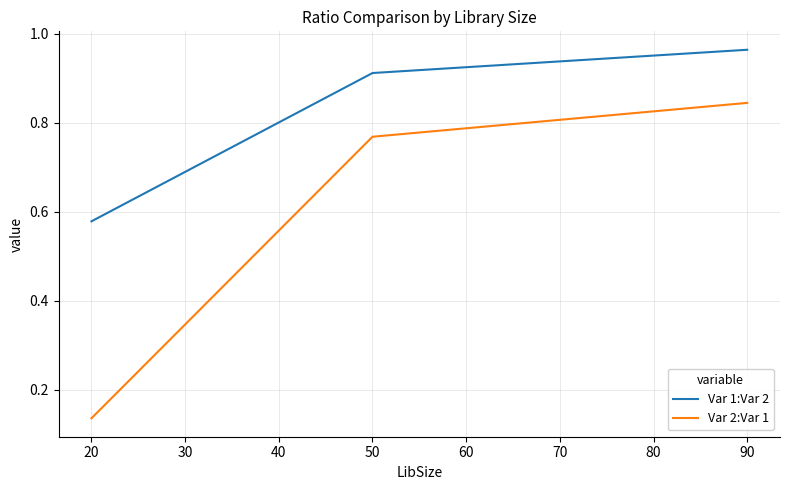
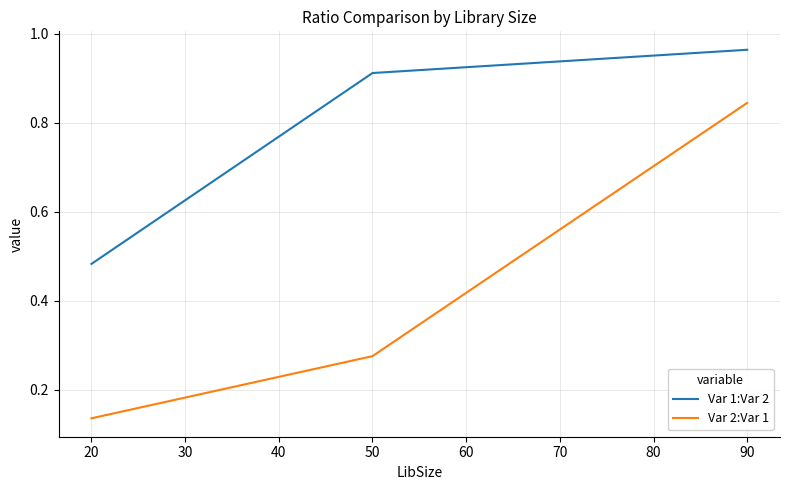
  {
    "Var 1:Var 2": {
-     "20": 0.58,
+     "20": 0.48,
      "50": 0.91,
      "90": 0.96
    },
    "Var 2:Var 1": {
      "20": 0.14,
-     "50": 0.77,
+     "50": 0.28,
      "90": 0.84
    }
  }
